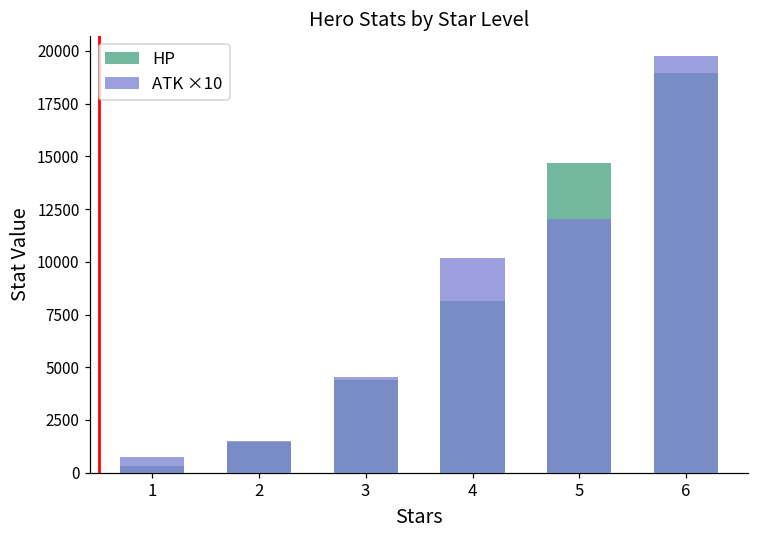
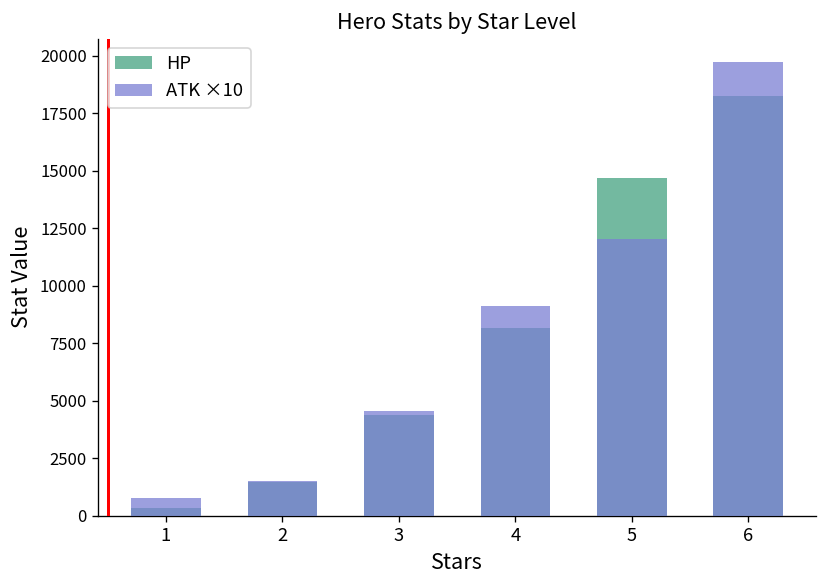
  {
    "HP": {
      "2": 1500,
      "5": 14700,
-     "6": 19000
+     "6": 18300
    },
    "ATK ×10": {
      "1": 800,
      "2": 1500,
      "3": 4600,
-     "4": 10200,
+     "4": 9100,
      "6": 19700
    }
  }
